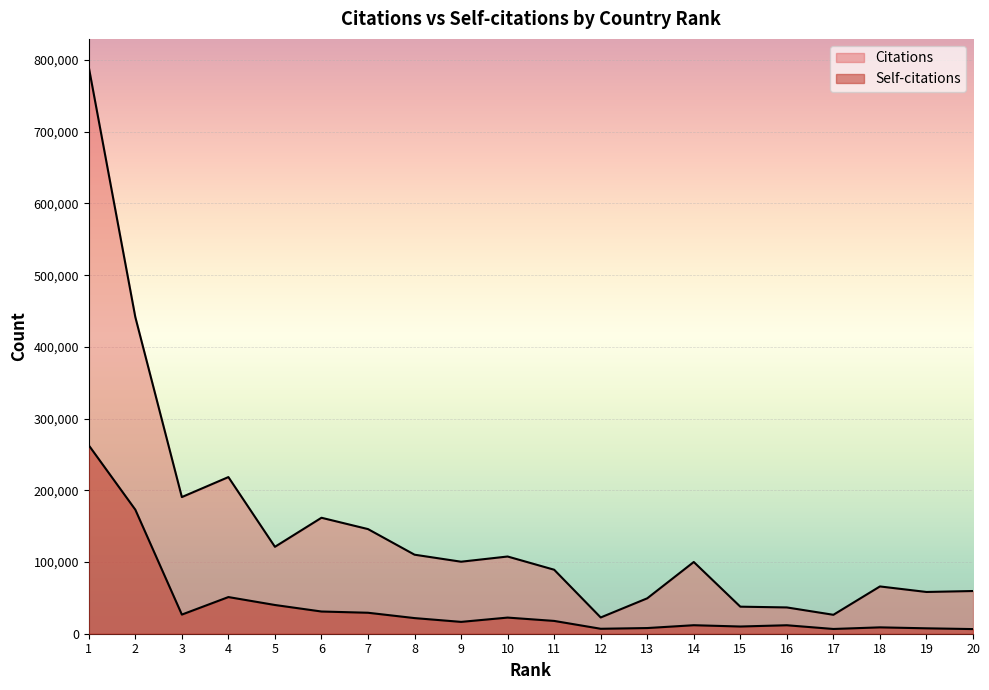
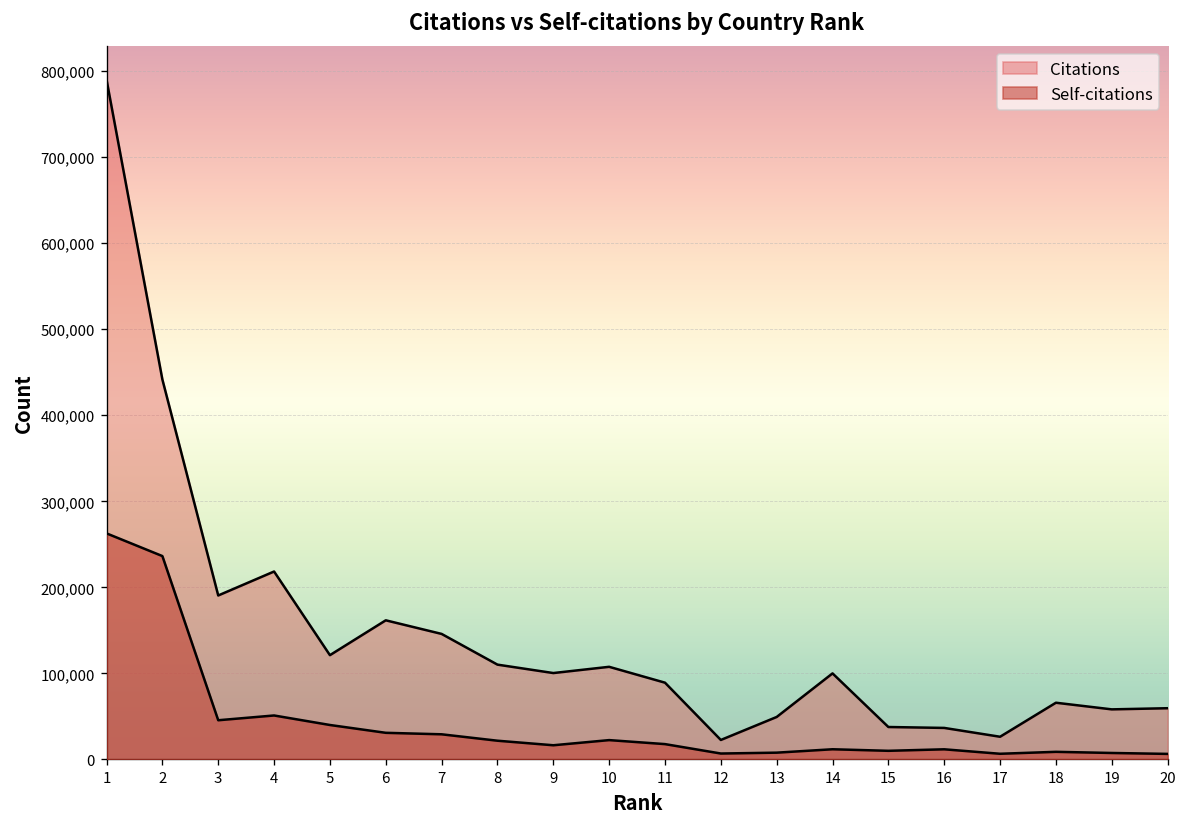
  {
    "Citations": {
      "1": "790,000",
      "2": "440,000",
      "3": "190,000",
      "4": "220,000",
      "5": "120,000",
      "6": "160,000",
      "7": "150,000",
      "8": "110,000",
      "9": "100,000",
      "10": "110,000",
      "11": "90,000",
      "12": "20,000",
      "13": "50,000",
      "14": "100,000",
      "15": "40,000",
      "16": "40,000",
      "17": "30,000",
      "18": "70,000",
      "19": "60,000",
      "20": "60,000"
    },
    "Self-citations": {
      "1": "260,000",
-     "2": "170,000",
-     "3": "30,000",
+     "2": "240,000",
+     "3": "50,000",
      "4": "50,000",
      "5": "40,000",
      "6": "30,000",
      "7": "30,000",
      "8": "20,000",
      "9": "20,000",
      "10": "20,000",
      "11": "20,000",
      "12": "10,000",
      "13": "10,000",
      "14": "10,000",
      "15": "10,000",
      "16": "10,000",
      "17": "10,000",
      "18": "10,000",
      "19": "10,000",
      "20": "10,000"
    }
  }
